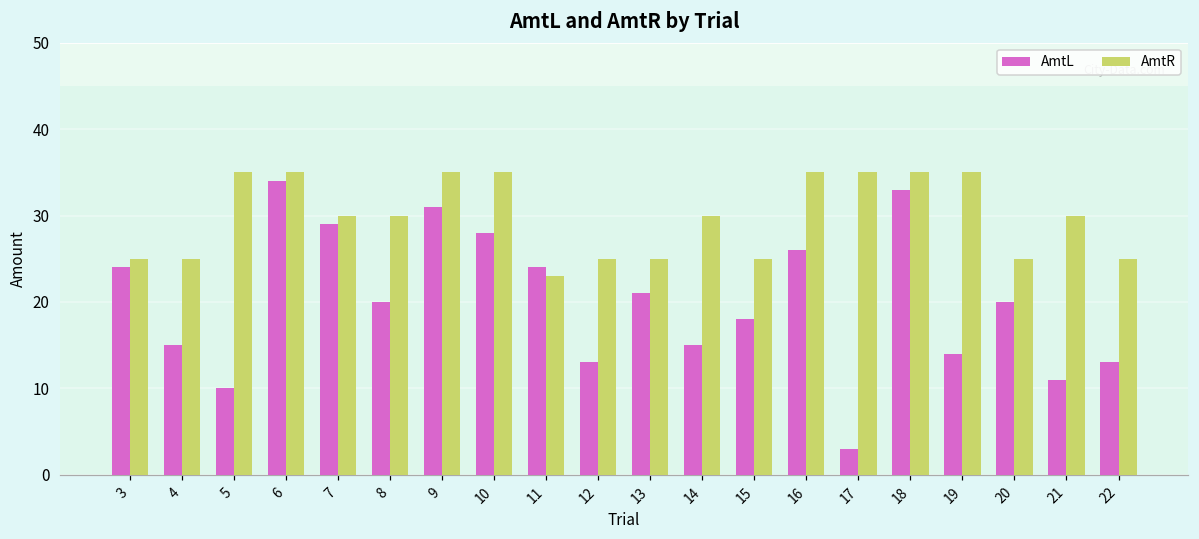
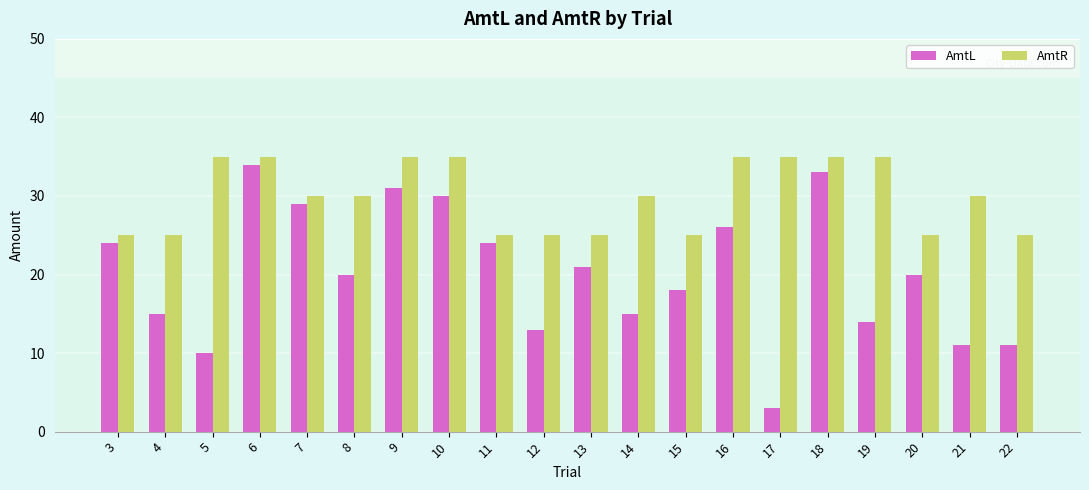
  {
    "AmtL": {
      "3": 24,
      "4": 15,
      "5": 10,
      "6": 34,
      "7": 29,
      "8": 20,
      "9": 31,
-     "10": 28,
+     "10": 30,
      "11": 24,
      "12": 13,
      "13": 21,
      "14": 15,
      "15": 18,
      "16": 26,
      "17": 3,
      "18": 33,
      "19": 14,
      "20": 20,
      "21": 11,
-     "22": 13
+     "22": 11
    },
    "AmtR": {
      "3": 25,
      "4": 25,
      "5": 35,
      "6": 35,
      "7": 30,
      "8": 30,
      "9": 35,
      "10": 35,
-     "11": 23,
+     "11": 25,
      "12": 25,
      "13": 25,
      "14": 30,
      "15": 25,
      "16": 35,
      "17": 35,
      "18": 35,
      "19": 35,
      "20": 25,
      "21": 30,
      "22": 25
    }
  }
